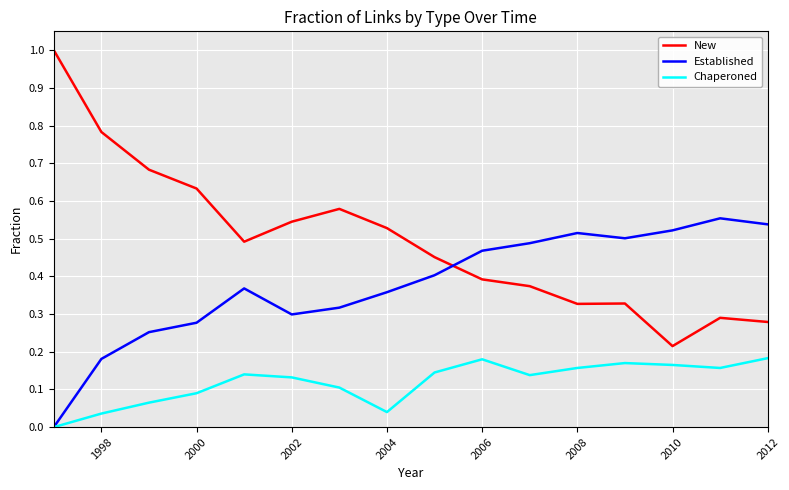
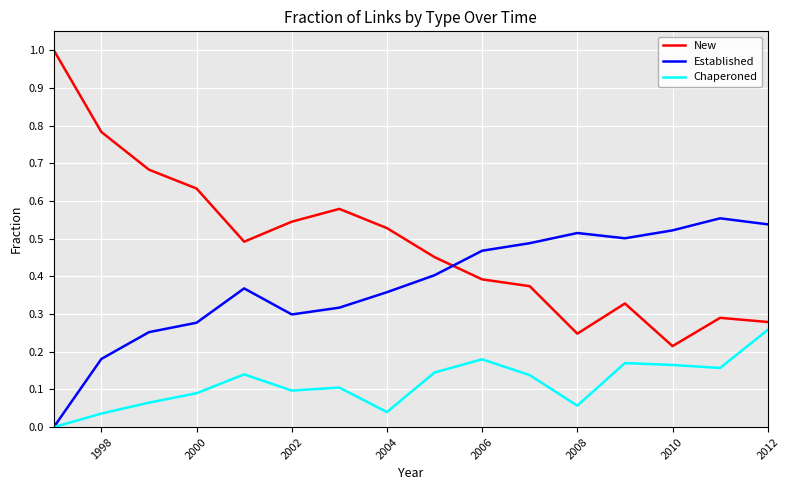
  {
    "New": {
      "1998": 0.78,
      "2000": 0.63,
      "2002": 0.55,
      "2004": 0.53,
      "2006": 0.39,
-     "2008": 0.33,
+     "2008": 0.25,
      "2010": 0.22,
      "2012": 0.28
    },
    "Established": {
      "1998": 0.18,
      "2000": 0.28,
      "2002": 0.30,
      "2004": 0.36,
      "2006": 0.47,
      "2008": 0.52,
      "2010": 0.52,
      "2012": 0.54
    },
    "Chaperoned": {
      "1998": 0.04,
      "2000": 0.09,
-     "2002": 0.13,
+     "2002": 0.10,
      "2004": 0.04,
      "2006": 0.18,
-     "2008": 0.16,
+     "2008": 0.06,
      "2010": 0.17,
-     "2012": 0.18
+     "2012": 0.26
    }
  }
